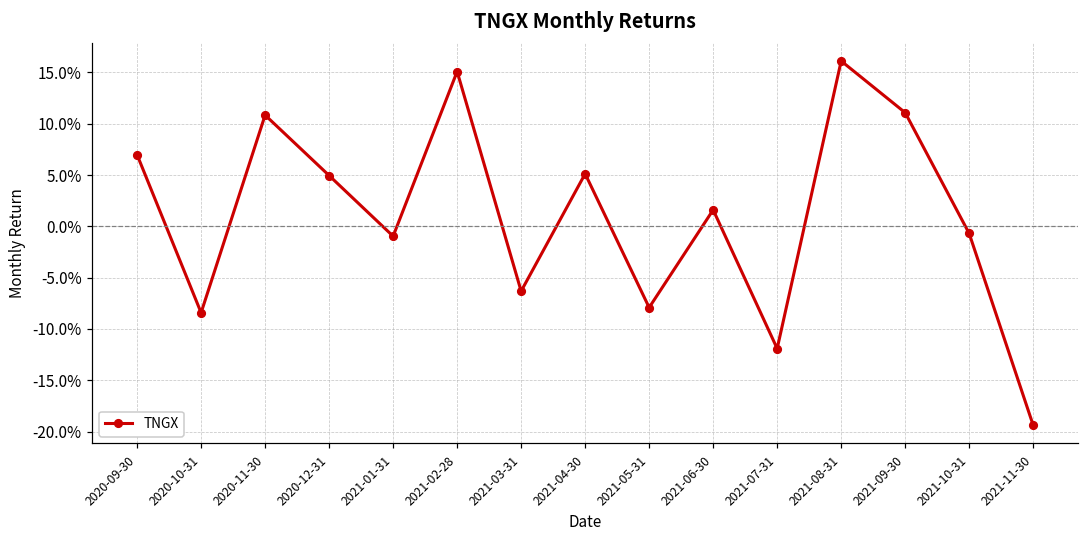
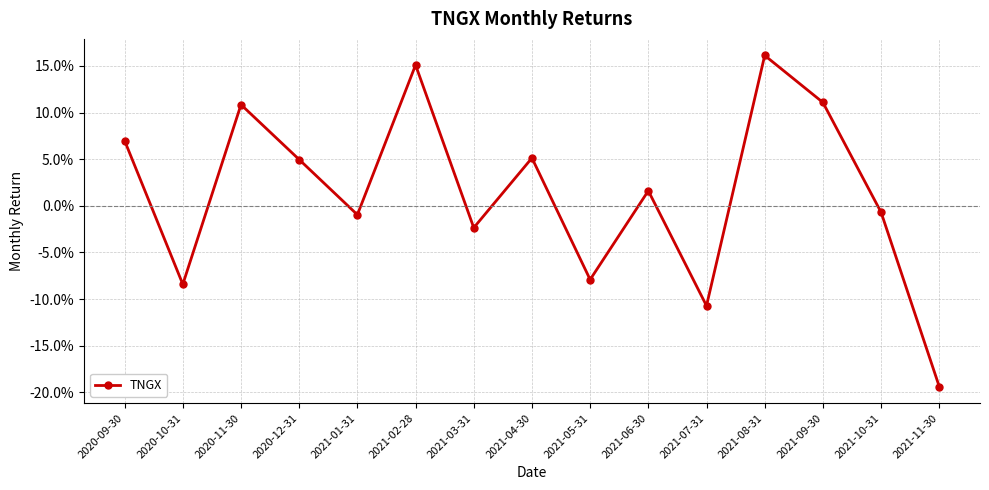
  {
    "2020-09-30": "7%",
    "2020-10-31": "-8%",
    "2020-11-30": "11%",
    "2020-12-31": "5%",
    "2021-01-31": "-1%",
    "2021-02-28": "15%",
-   "2021-03-31": "-6%",
+   "2021-03-31": "-2%",
    "2021-04-30": "5%",
    "2021-05-31": "-8%",
    "2021-06-30": "2%",
-   "2021-07-31": "-12%",
+   "2021-07-31": "-11%",
    "2021-08-31": "16%",
    "2021-09-30": "11%",
    "2021-10-31": "-1%",
    "2021-11-30": "-19%"
  }
